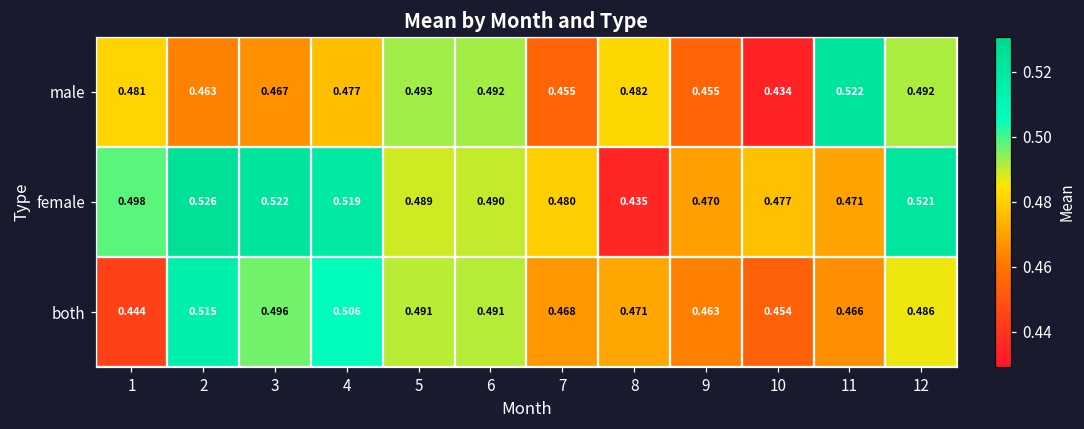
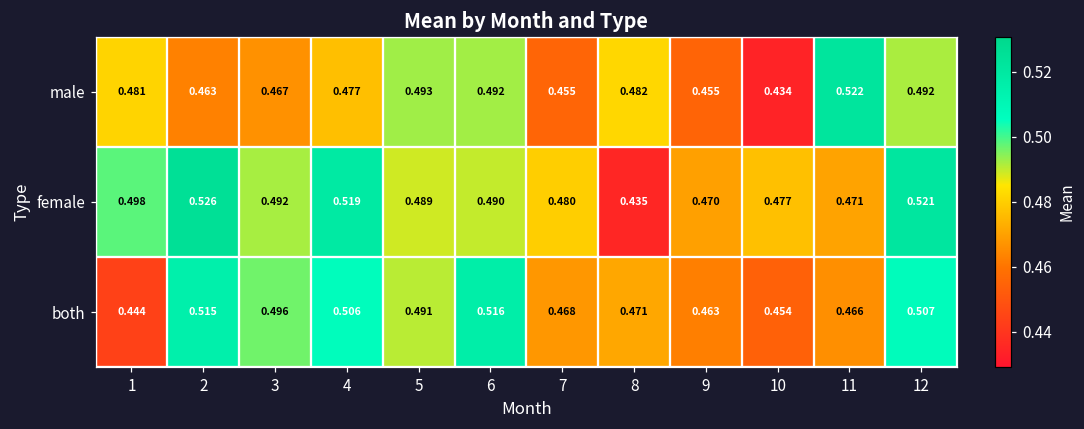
  {
    "male": {
      "1": 0.481,
      "2": 0.463,
      "3": 0.467,
      "4": 0.477,
      "5": 0.493,
      "6": 0.492,
      "7": 0.455,
      "8": 0.482,
      "9": 0.455,
      "10": 0.434,
      "11": 0.522,
      "12": 0.492
    },
    "female": {
      "1": 0.498,
      "2": 0.526,
-     "3": 0.522,
+     "3": 0.492,
      "4": 0.519,
      "5": 0.489,
      "6": 0.490,
      "7": 0.480,
      "8": 0.435,
      "9": 0.470,
      "10": 0.477,
      "11": 0.471,
      "12": 0.521
    },
    "both": {
      "1": 0.444,
      "2": 0.515,
      "3": 0.496,
      "4": 0.506,
      "5": 0.491,
-     "6": 0.491,
+     "6": 0.516,
      "7": 0.468,
      "8": 0.471,
      "9": 0.463,
      "10": 0.454,
      "11": 0.466,
-     "12": 0.486
+     "12": 0.507
    }
  }
